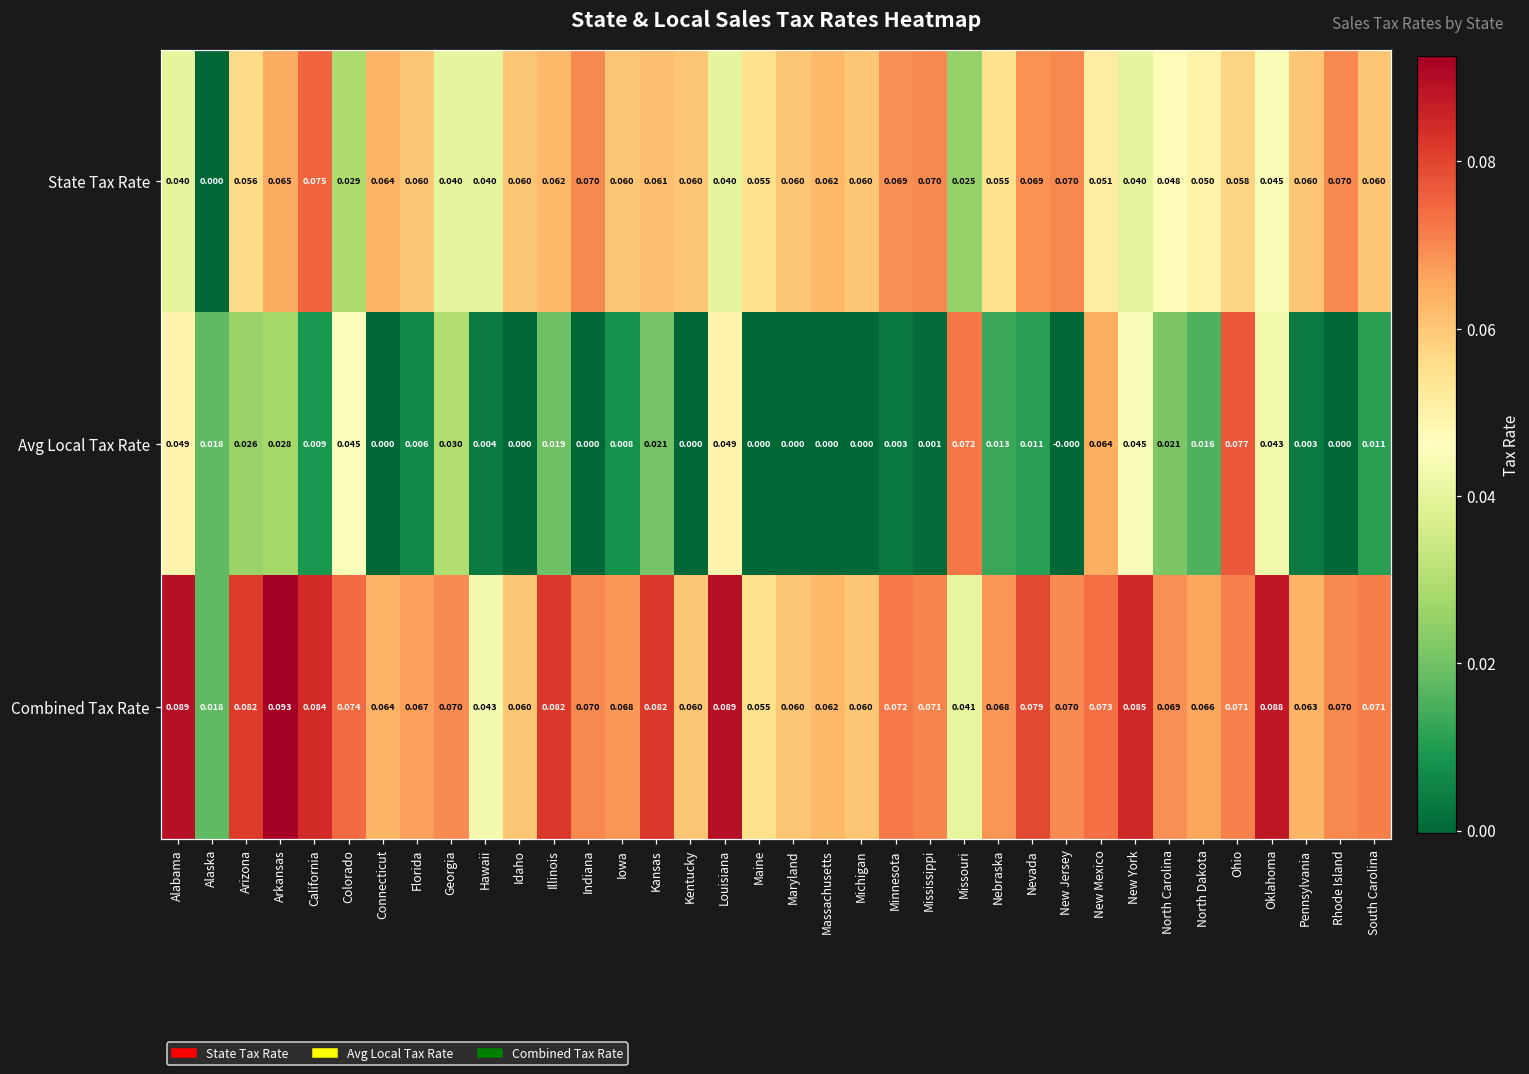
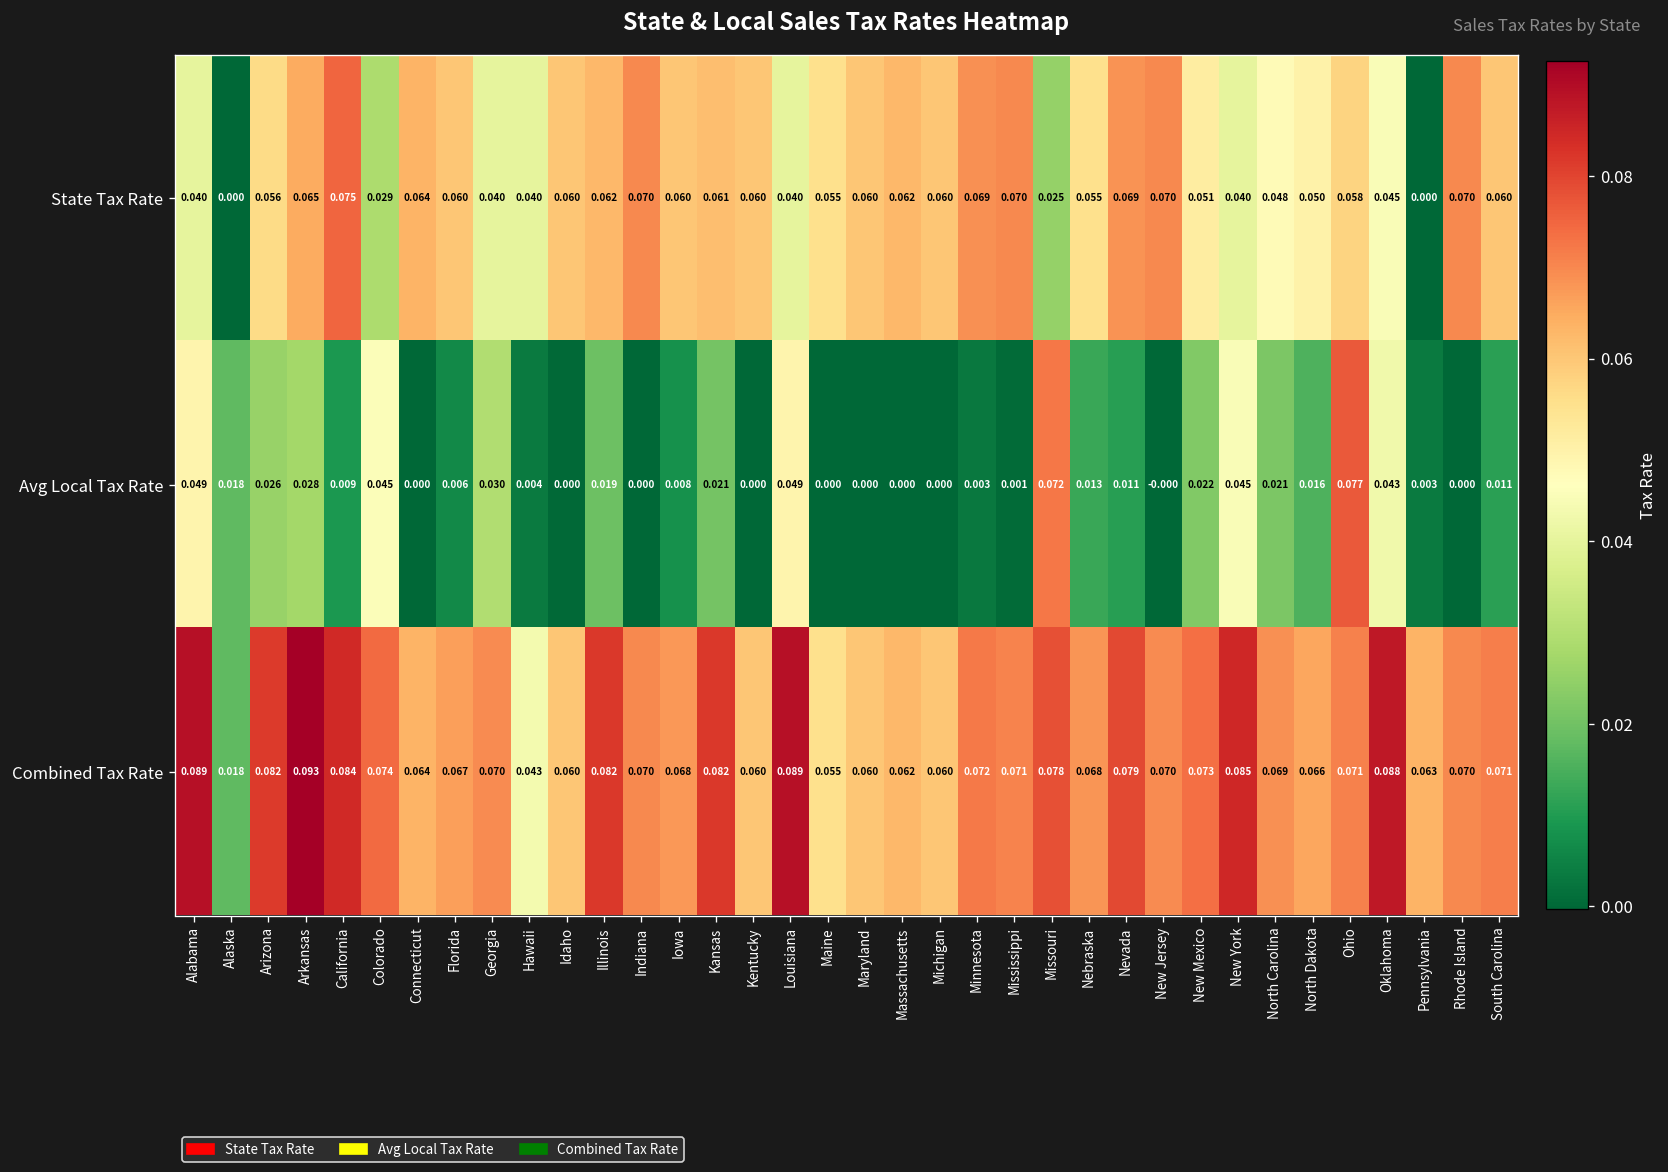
  {
    "State Tax Rate": {
      "Alabama": 0.040,
      "Alaska": 0.000,
      "Arizona": 0.056,
      "Arkansas": 0.065,
      "California": 0.075,
      "Colorado": 0.029,
      "Connecticut": 0.064,
      "Florida": 0.060,
      "Georgia": 0.040,
      "Hawaii": 0.040,
      "Idaho": 0.060,
      "Illinois": 0.062,
      "Indiana": 0.070,
      "Iowa": 0.060,
      "Kansas": 0.061,
      "Kentucky": 0.060,
      "Louisiana": 0.040,
      "Maine": 0.055,
      "Maryland": 0.060,
      "Massachusetts": 0.062,
      "Michigan": 0.060,
      "Minnesota": 0.069,
      "Mississippi": 0.070,
      "Missouri": 0.025,
      "Nebraska": 0.055,
      "Nevada": 0.069,
      "New Jersey": 0.070,
      "New Mexico": 0.051,
      "New York": 0.040,
      "North Carolina": 0.048,
      "North Dakota": 0.050,
      "Ohio": 0.058,
      "Oklahoma": 0.045,
-     "Pennsylvania": 0.060,
+     "Pennsylvania": 0.000,
      "Rhode Island": 0.070,
      "South Carolina": 0.060
    },
    "Avg Local Tax Rate": {
      "Alabama": 0.049,
      "Alaska": 0.018,
      "Arizona": 0.026,
      "Arkansas": 0.028,
      "California": 0.009,
      "Colorado": 0.045,
      "Connecticut": 0.000,
      "Florida": 0.006,
      "Georgia": 0.030,
      "Hawaii": 0.004,
      "Idaho": 0.000,
      "Illinois": 0.019,
      "Indiana": 0.000,
      "Iowa": 0.008,
      "Kansas": 0.021,
      "Kentucky": 0.000,
      "Louisiana": 0.049,
      "Maine": 0.000,
      "Maryland": 0.000,
      "Massachusetts": 0.000,
      "Michigan": 0.000,
      "Minnesota": 0.003,
      "Mississippi": 0.001,
      "Missouri": 0.072,
      "Nebraska": 0.013,
      "Nevada": 0.011,
      "New Jersey": -0.000,
-     "New Mexico": 0.064,
+     "New Mexico": 0.022,
      "New York": 0.045,
      "North Carolina": 0.021,
      "North Dakota": 0.016,
      "Ohio": 0.077,
      "Oklahoma": 0.043,
      "Pennsylvania": 0.003,
      "Rhode Island": 0.000,
      "South Carolina": 0.011
    },
    "Combined Tax Rate": {
      "Alabama": 0.089,
      "Alaska": 0.018,
      "Arizona": 0.082,
      "Arkansas": 0.093,
      "California": 0.084,
      "Colorado": 0.074,
      "Connecticut": 0.064,
      "Florida": 0.067,
      "Georgia": 0.070,
      "Hawaii": 0.043,
      "Idaho": 0.060,
      "Illinois": 0.082,
      "Indiana": 0.070,
      "Iowa": 0.068,
      "Kansas": 0.082,
      "Kentucky": 0.060,
      "Louisiana": 0.089,
      "Maine": 0.055,
      "Maryland": 0.060,
      "Massachusetts": 0.062,
      "Michigan": 0.060,
      "Minnesota": 0.072,
      "Mississippi": 0.071,
-     "Missouri": 0.041,
+     "Missouri": 0.078,
      "Nebraska": 0.068,
      "Nevada": 0.079,
      "New Jersey": 0.070,
      "New Mexico": 0.073,
      "New York": 0.085,
      "North Carolina": 0.069,
      "North Dakota": 0.066,
      "Ohio": 0.071,
      "Oklahoma": 0.088,
      "Pennsylvania": 0.063,
      "Rhode Island": 0.070,
      "South Carolina": 0.071
    }
  }
